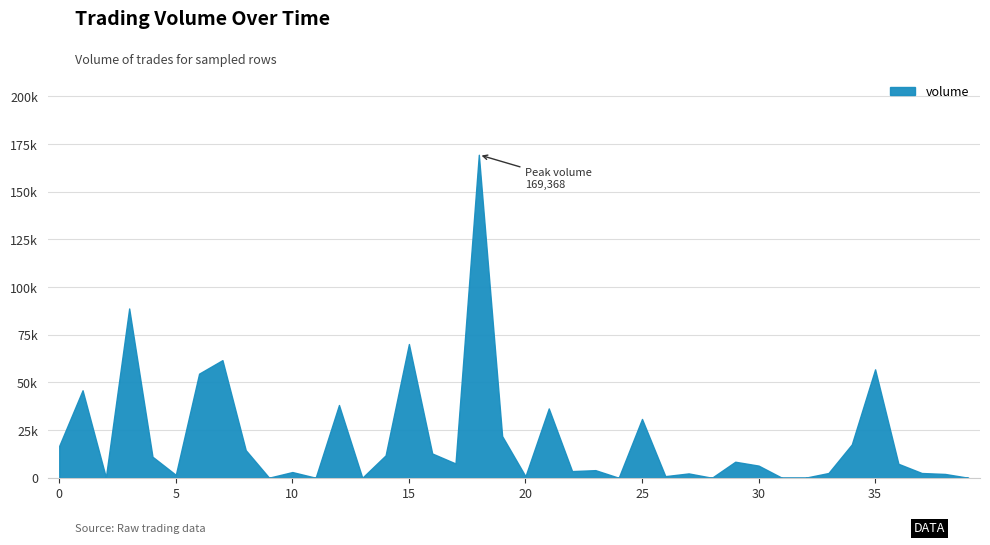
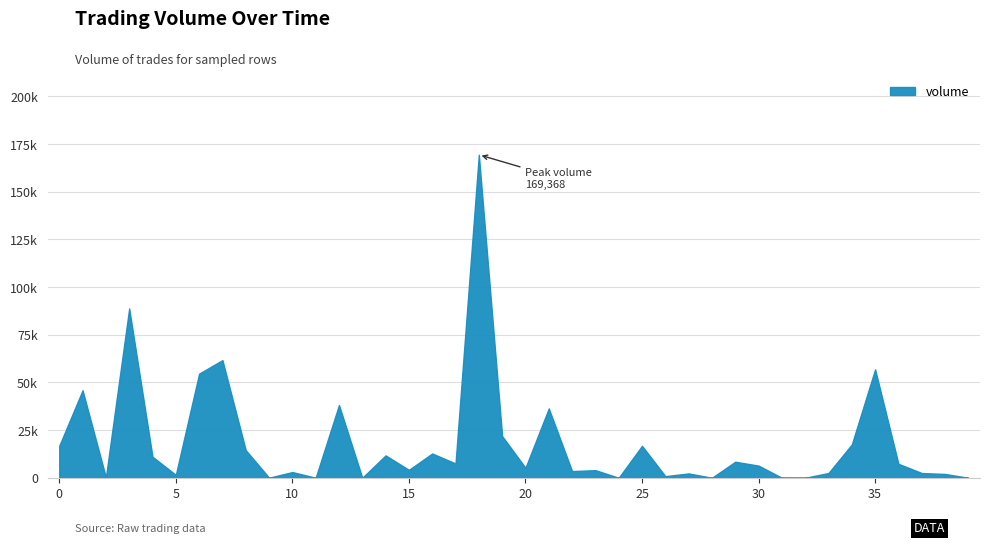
  {
    "0": 17000,
    "5": 2000,
    "10": 3000,
-   "15": 70000,
-   "20": 1000,
-   "25": 31000,
+   "15": 4000,
+   "20": 5000,
+   "25": 17000,
    "30": 6000,
    "35": 57000
  }
